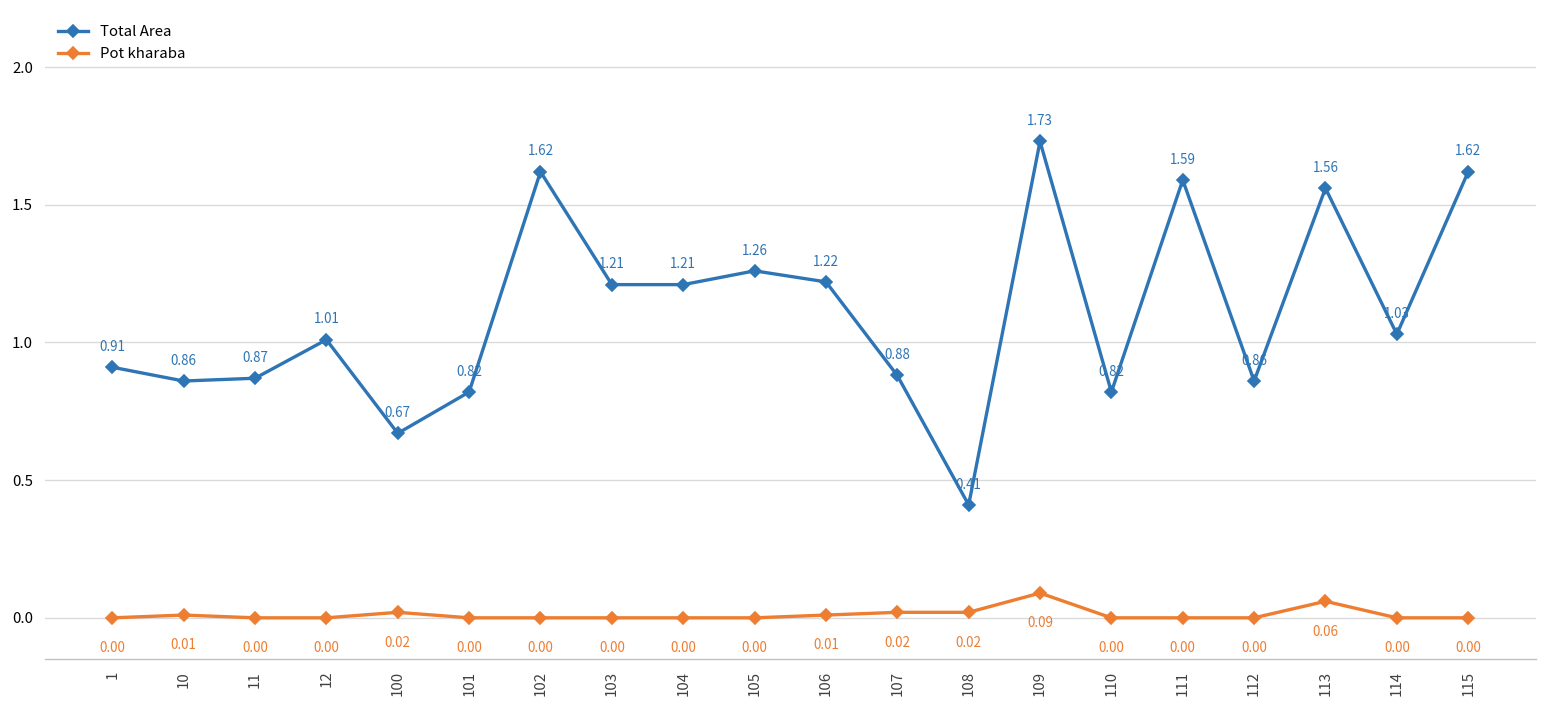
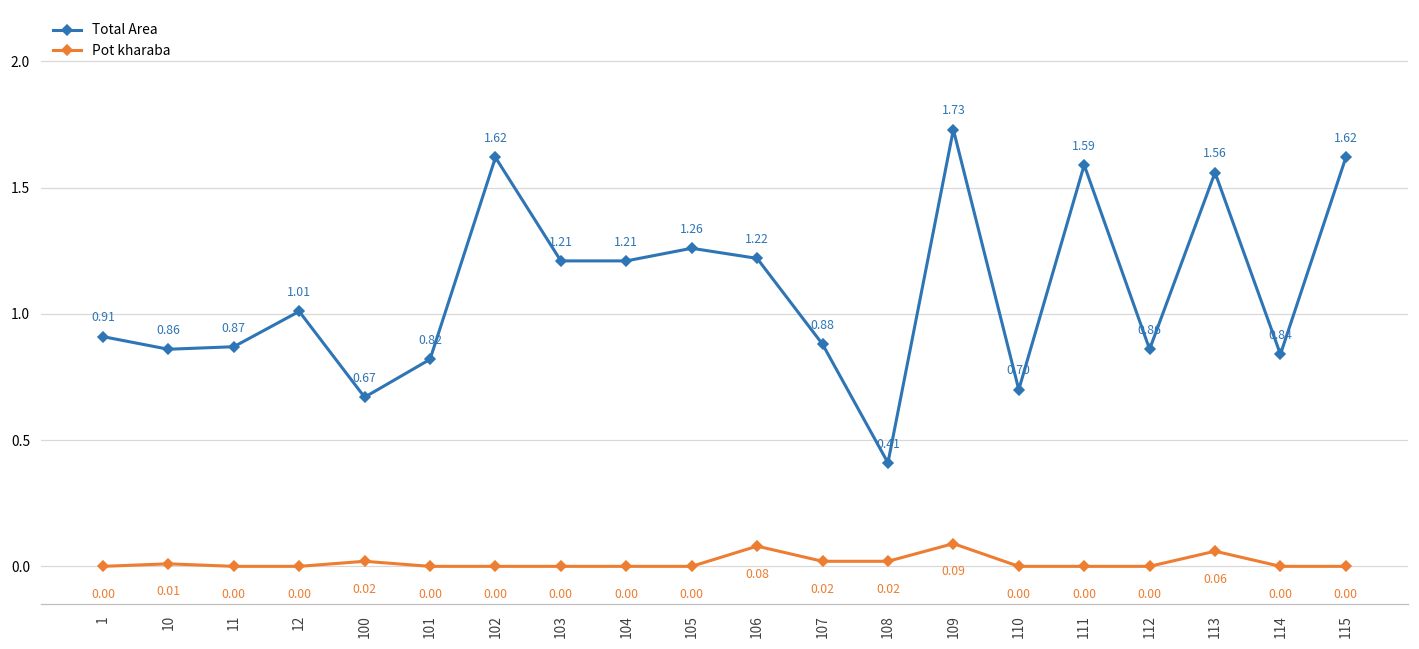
  {
    "Total Area": {
      "1": 0.91,
      "10": 0.86,
      "11": 0.87,
      "12": 1.01,
      "100": 0.67,
      "101": 0.82,
      "102": 1.62,
      "103": 1.21,
      "104": 1.21,
      "105": 1.26,
      "106": 1.22,
      "107": 0.88,
      "108": 0.41,
      "109": 1.73,
-     "110": 0.82,
+     "110": 0.70,
      "111": 1.59,
      "112": 0.86,
      "113": 1.56,
-     "114": 1.03,
+     "114": 0.84,
      "115": 1.62
    },
    "Pot kharaba": {
      "1": 0.00,
      "10": 0.01,
      "11": 0.00,
      "12": 0.00,
      "100": 0.02,
      "101": 0.00,
      "102": 0.00,
      "103": 0.00,
      "104": 0.00,
      "105": 0.00,
-     "106": 0.01,
+     "106": 0.08,
      "107": 0.02,
      "108": 0.02,
      "109": 0.09,
      "110": 0.00,
      "111": 0.00,
      "112": 0.00,
      "113": 0.06,
      "114": 0.00,
      "115": 0.00
    }
  }
